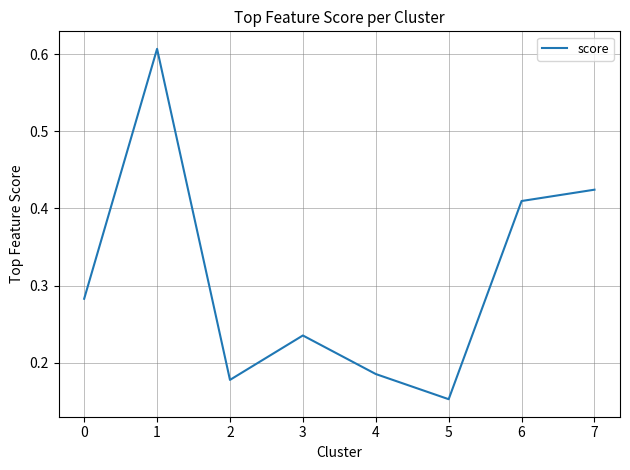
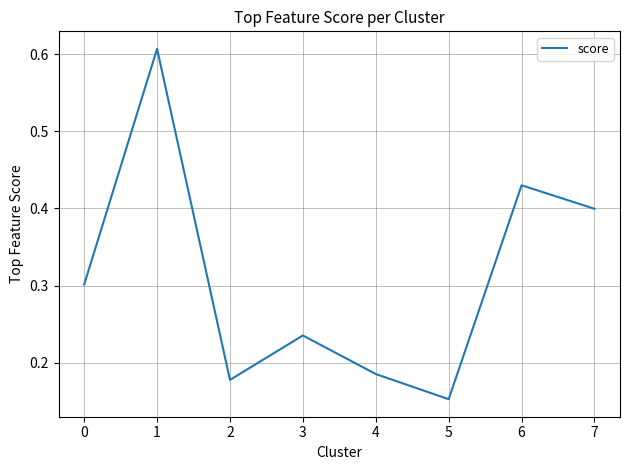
  {
-   "0": 0.28,
+   "0": 0.30,
    "1": 0.61,
    "2": 0.18,
    "3": 0.24,
    "4": 0.19,
    "5": 0.15,
-   "6": 0.41,
-   "7": 0.42
+   "6": 0.43,
+   "7": 0.40
  }
